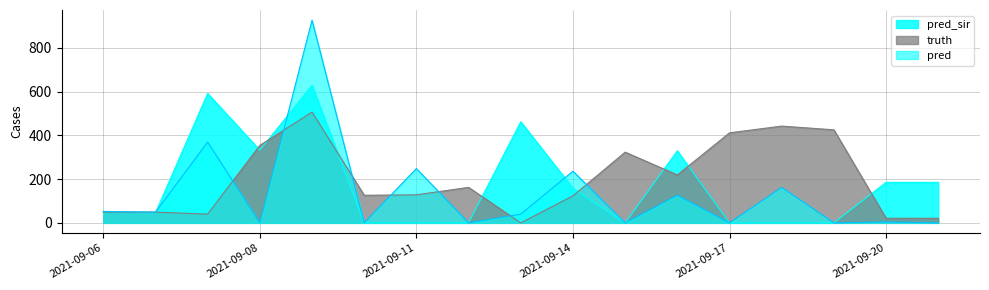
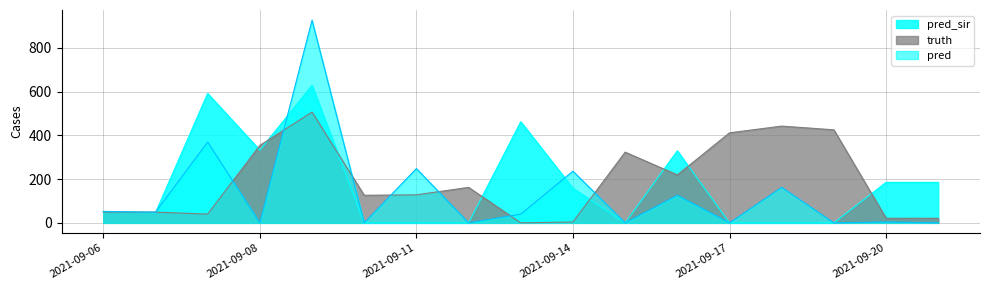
  {
    "truth": {
      "2021-09-08": 350,
      "2021-09-11": 130,
-     "2021-09-14": 120,
+     "2021-09-14": 0,
      "2021-09-17": 410
    }
  }
